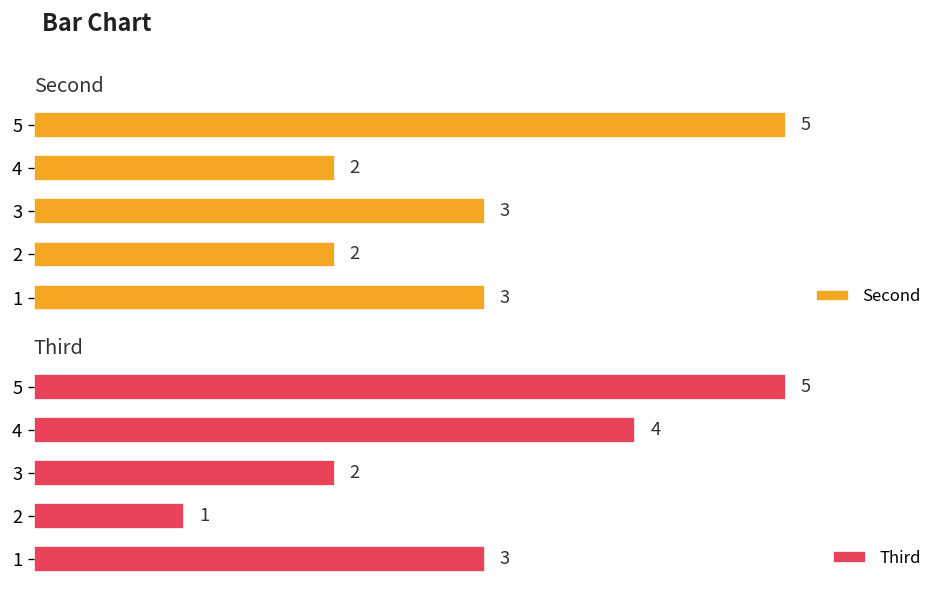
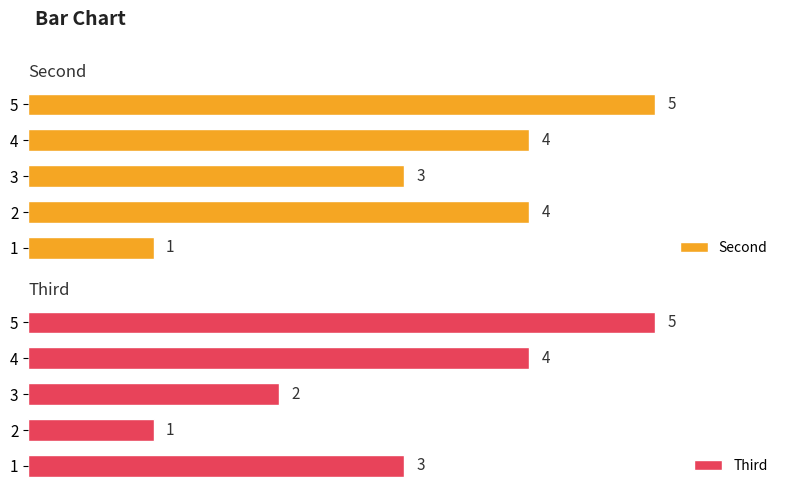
  {
    "Second": {
      "5": 5,
-     "4": 2,
+     "4": 4,
      "3": 3,
-     "2": 2,
-     "1": 3
+     "2": 4,
+     "1": 1
    },
    "Third": {
      "5": 5,
      "4": 4,
      "3": 2,
      "2": 1,
      "1": 3
    }
  }
